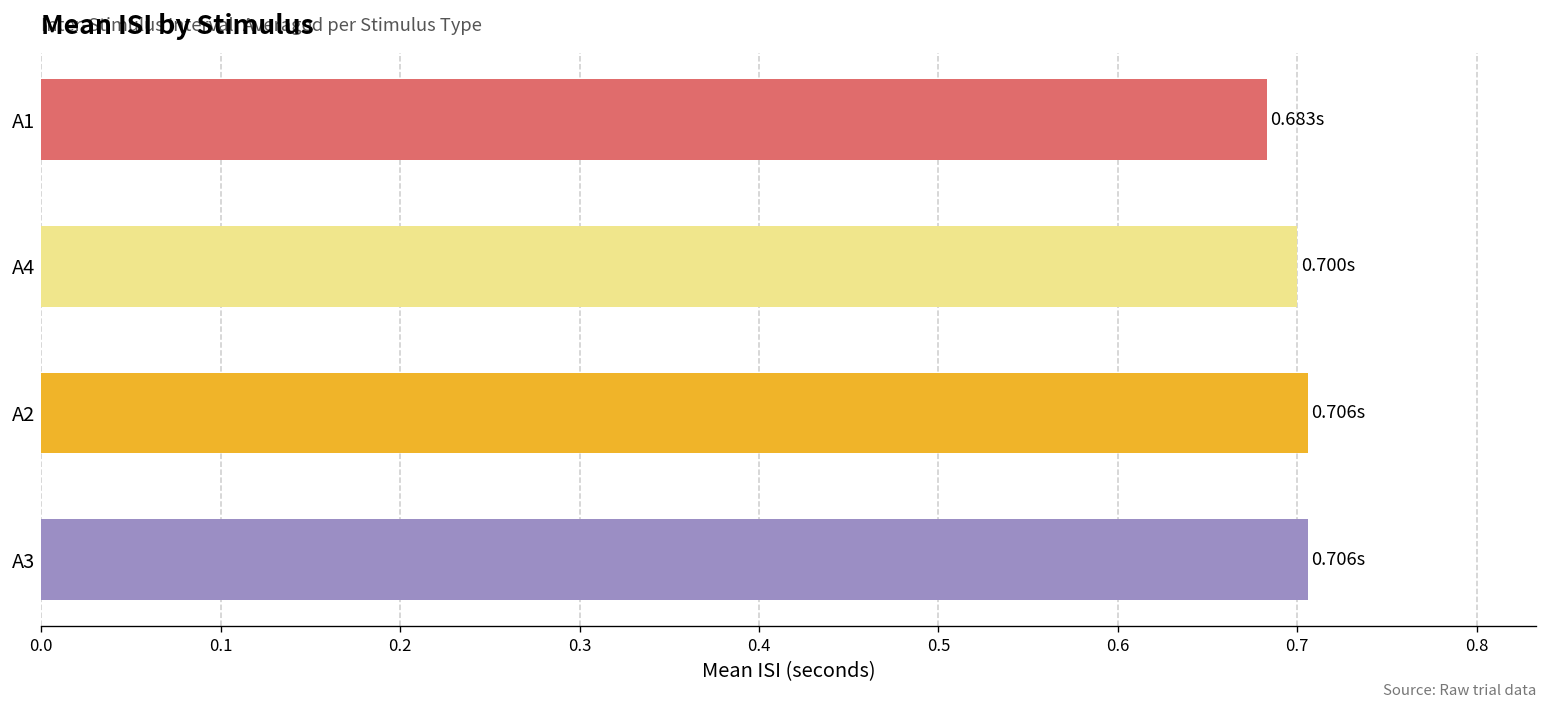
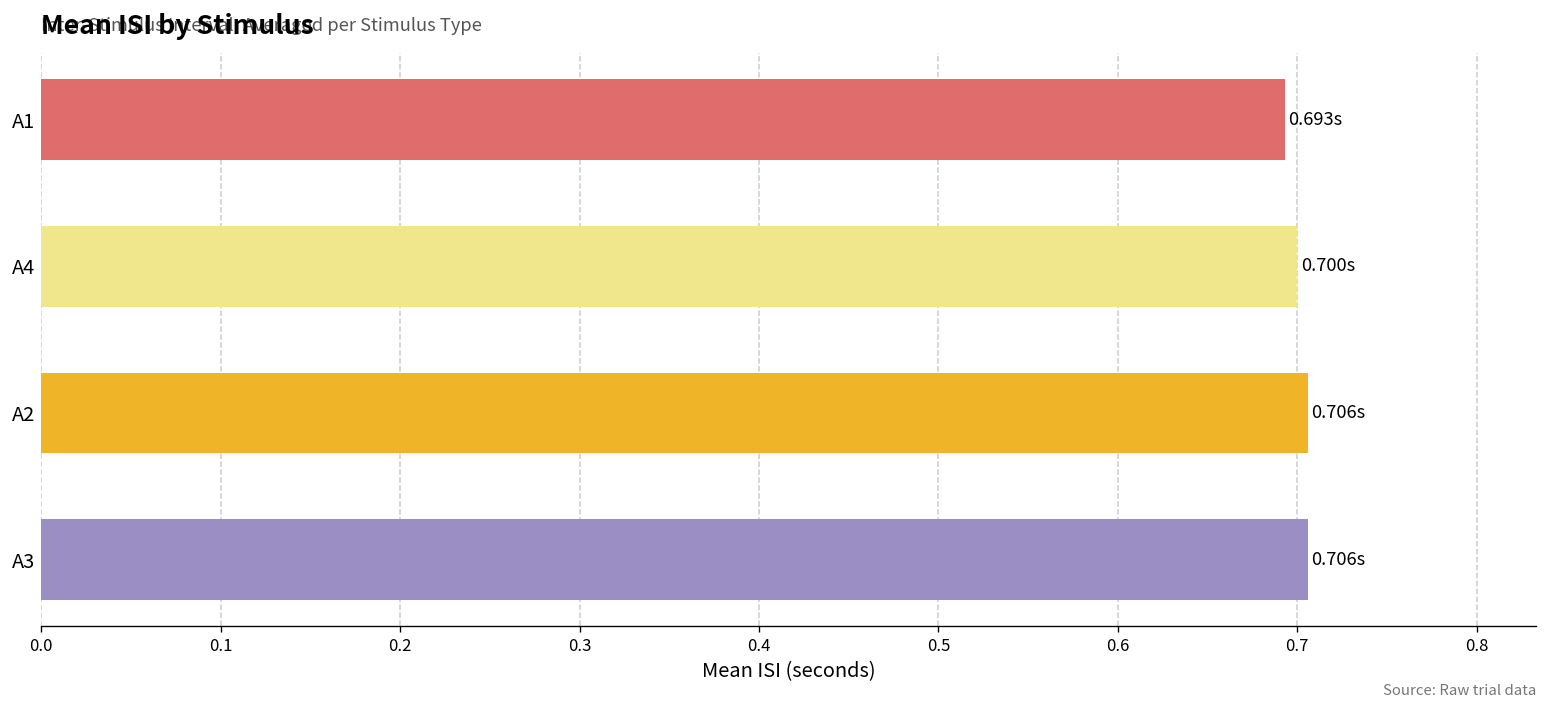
  {
-   "A1": "0.683s",
+   "A1": "0.693s",
    "A4": "0.700s",
    "A2": "0.706s",
    "A3": "0.706s"
  }
